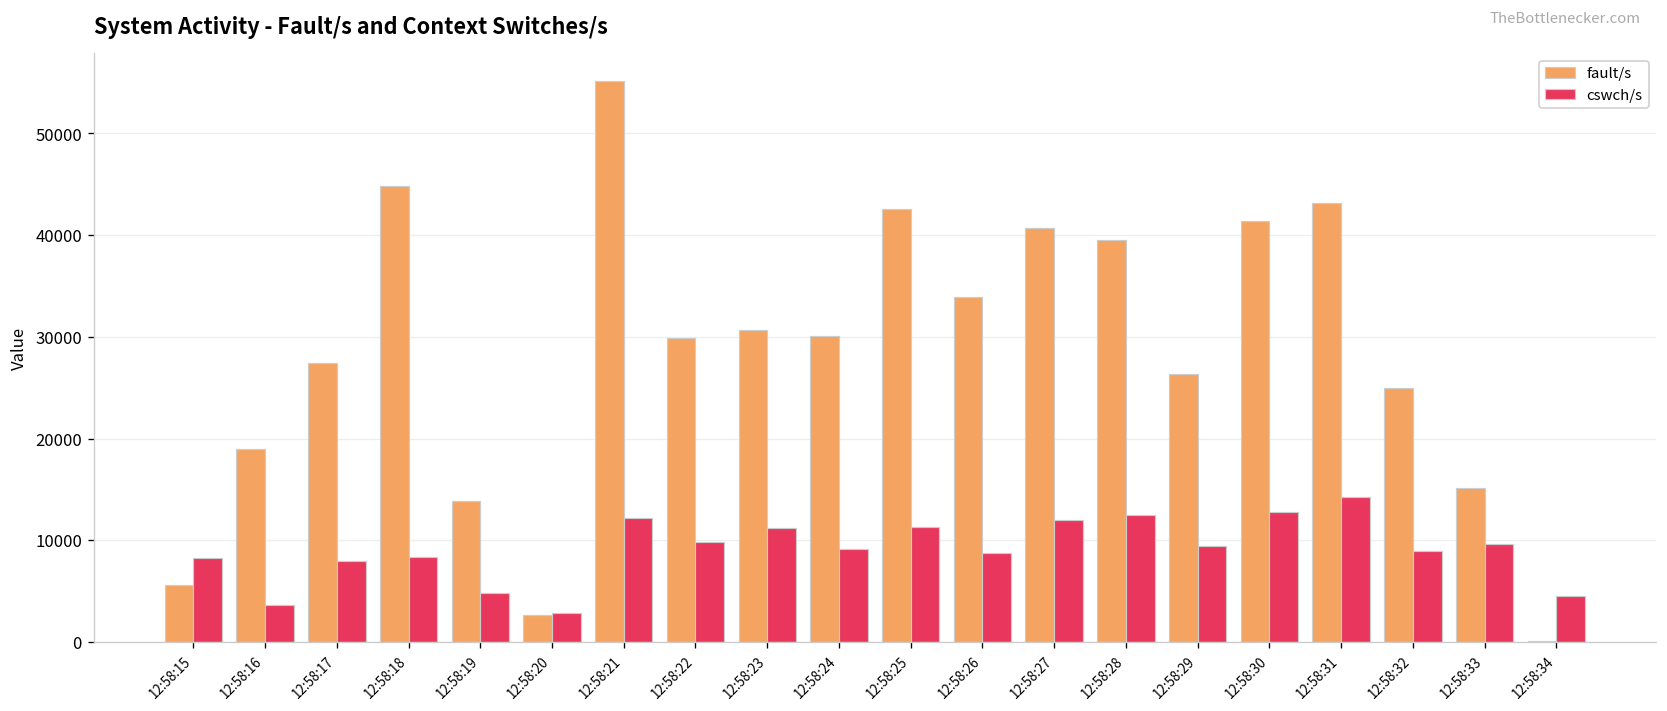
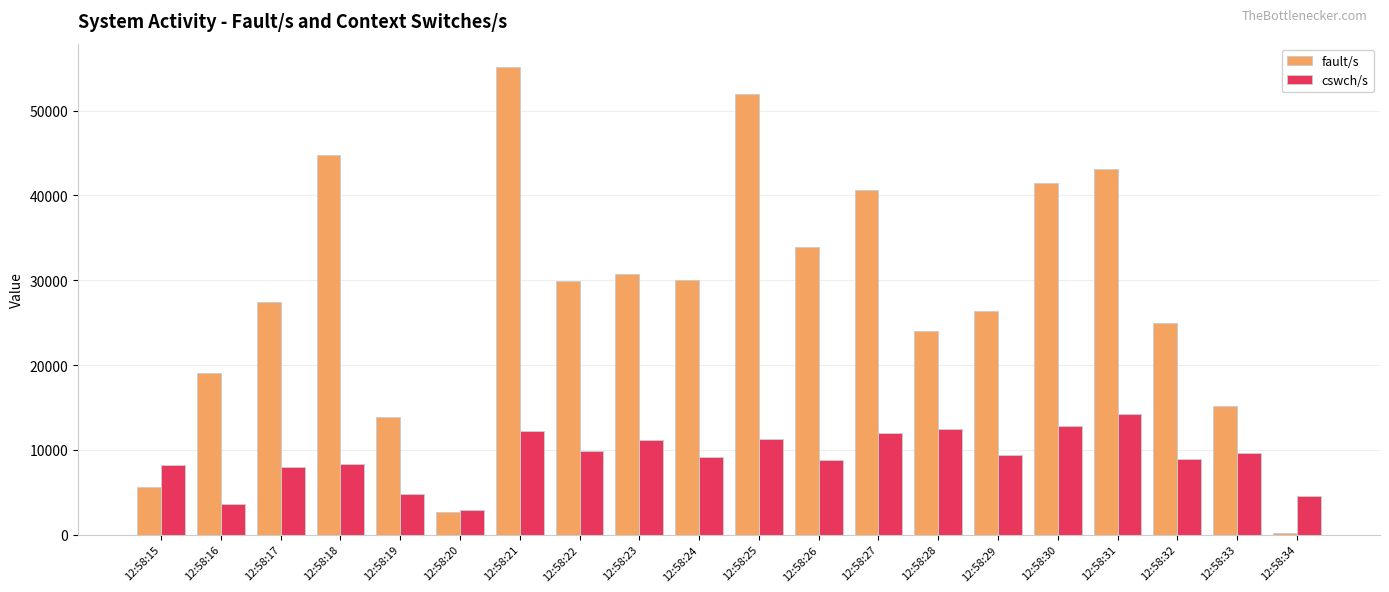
  {
    "fault/s": {
      "12:58:15": 6000,
      "12:58:16": 19000,
      "12:58:17": 27000,
      "12:58:18": 45000,
      "12:58:19": 14000,
      "12:58:20": 3000,
      "12:58:21": 55000,
      "12:58:22": 30000,
      "12:58:23": 31000,
      "12:58:24": 30000,
-     "12:58:25": 43000,
+     "12:58:25": 52000,
      "12:58:26": 34000,
      "12:58:27": 41000,
-     "12:58:28": 40000,
+     "12:58:28": 24000,
      "12:58:29": 26000,
      "12:58:30": 41000,
      "12:58:31": 43000,
      "12:58:32": 25000,
      "12:58:33": 15000
    },
    "cswch/s": {
      "12:58:15": 8000,
      "12:58:16": 4000,
      "12:58:17": 8000,
      "12:58:18": 8000,
      "12:58:19": 5000,
      "12:58:20": 3000,
      "12:58:21": 12000,
      "12:58:22": 10000,
      "12:58:23": 11000,
      "12:58:24": 9000,
      "12:58:25": 11000,
      "12:58:26": 9000,
      "12:58:27": 12000,
      "12:58:28": 13000,
      "12:58:29": 9000,
      "12:58:30": 13000,
      "12:58:31": 14000,
      "12:58:32": 9000,
      "12:58:33": 10000,
      "12:58:34": 4000
    }
  }
